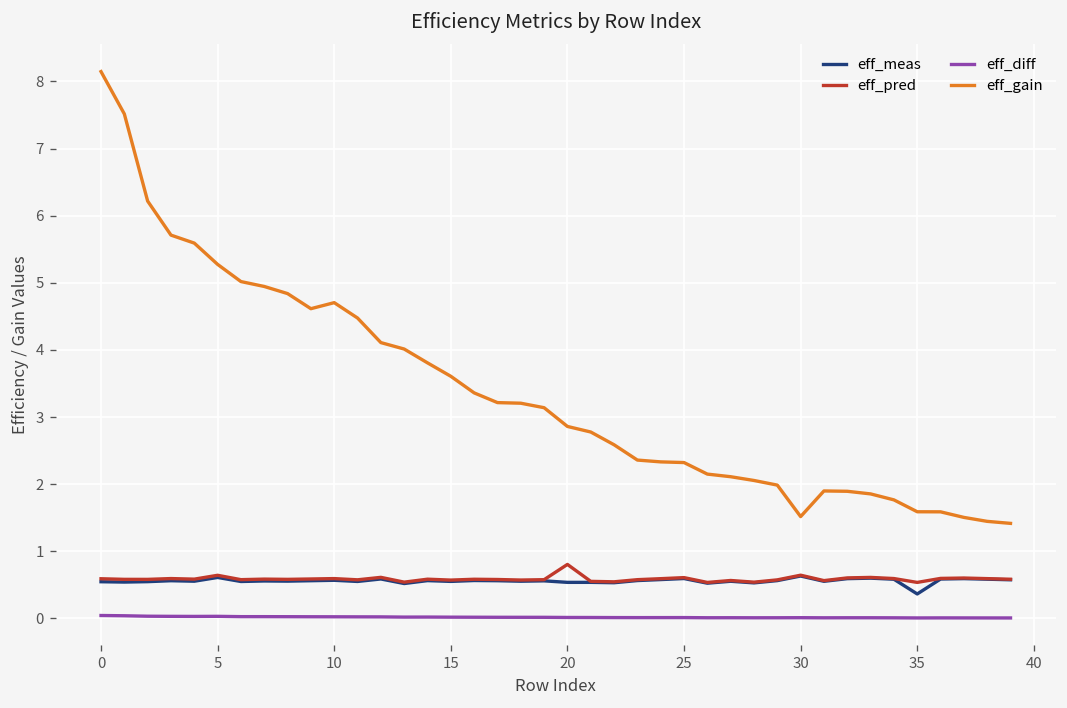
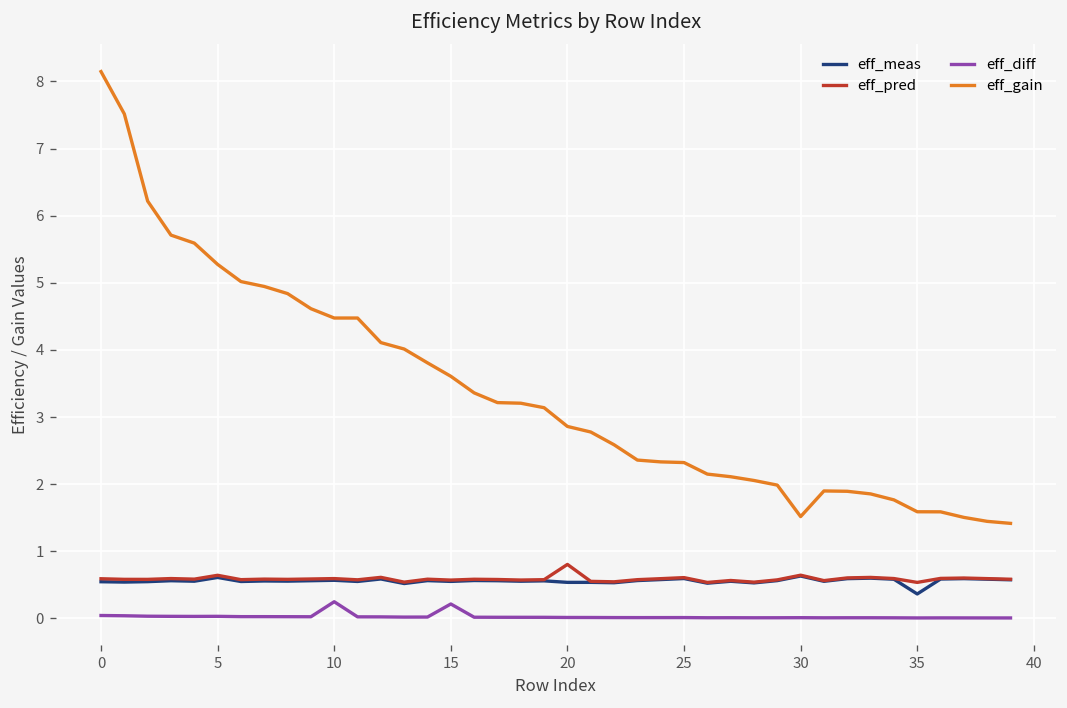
  {
    "eff_meas": {
      "20": 0.5,
      "35": 0.4
    },
    "eff_pred": {
      "20": 0.8,
      "35": 0.5
    },
    "eff_diff": {
      "0": 0.0,
      "5": 0.0,
-     "10": 0.0,
-     "15": 0.0,
+     "10": 0.2,
+     "15": 0.2,
      "20": 0.0,
      "25": 0.0,
      "30": 0.0,
      "35": 0.0
    },
    "eff_gain": {
      "0": 8.1,
      "5": 5.3,
-     "10": 4.7,
+     "10": 4.5,
      "15": 3.6,
      "20": 2.9,
      "25": 2.3,
      "30": 1.5,
      "35": 1.6
    }
  }
